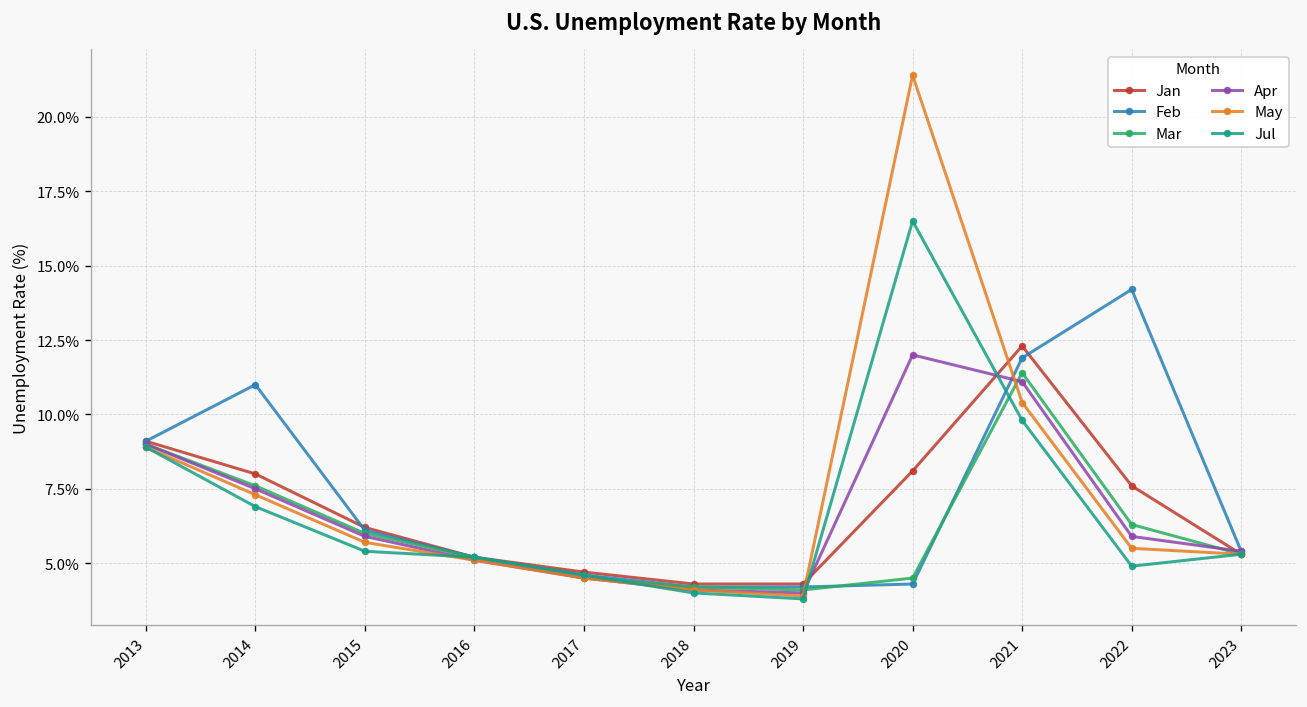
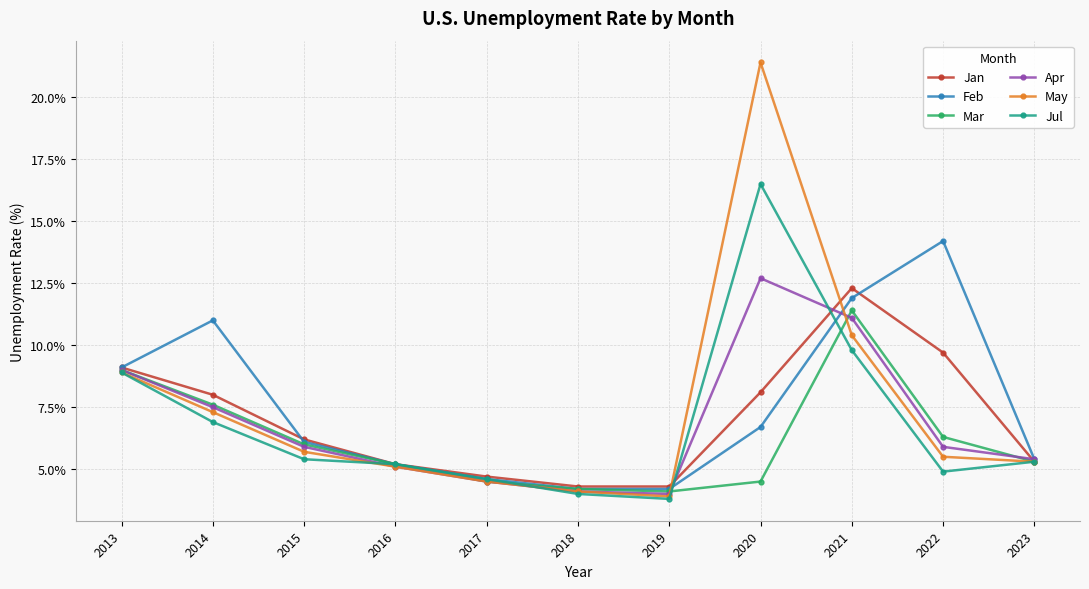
  {
    "Jan": {
      "2014": "8.0%",
      "2020": "8.1%",
      "2021": "12.3%",
-     "2022": "7.6%"
+     "2022": "9.7%"
    },
    "Feb": {
      "2014": "11.0%",
-     "2020": "4.3%",
+     "2020": "6.7%",
      "2021": "11.9%",
      "2022": "14.2%"
    },
    "Apr": {
-     "2020": "12.0%",
+     "2020": "12.7%",
      "2021": "11.1%",
      "2022": "5.9%"
    },
    "May": {
      "2014": "7.3%",
      "2015": "5.7%",
      "2020": "21.4%",
      "2021": "10.4%",
      "2022": "5.5%"
    }
  }
